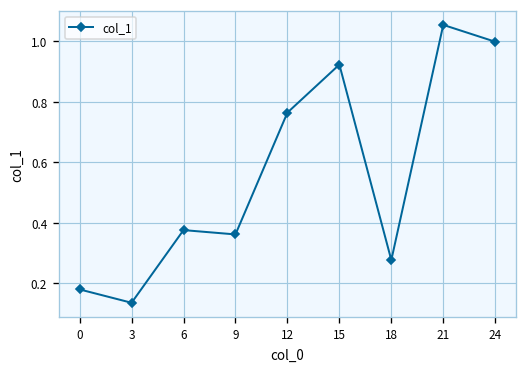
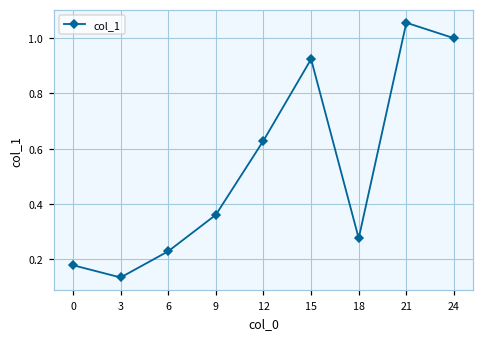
  {
    "0": 0.18,
    "3": 0.13,
-   "6": 0.38,
+   "6": 0.23,
    "9": 0.36,
-   "12": 0.76,
+   "12": 0.63,
    "15": 0.92,
    "18": 0.28,
    "21": 1.05,
    "24": 1.00
  }
